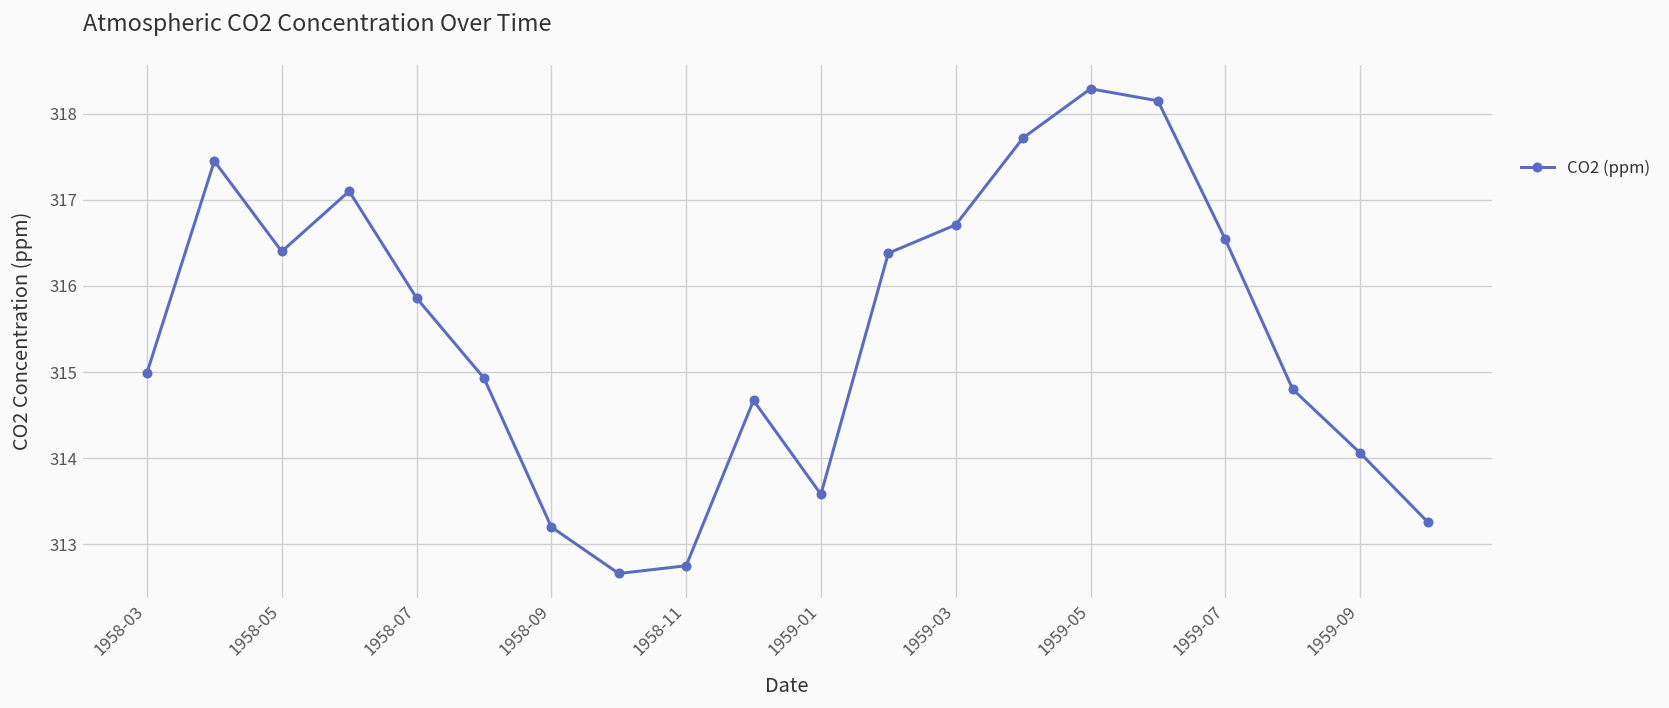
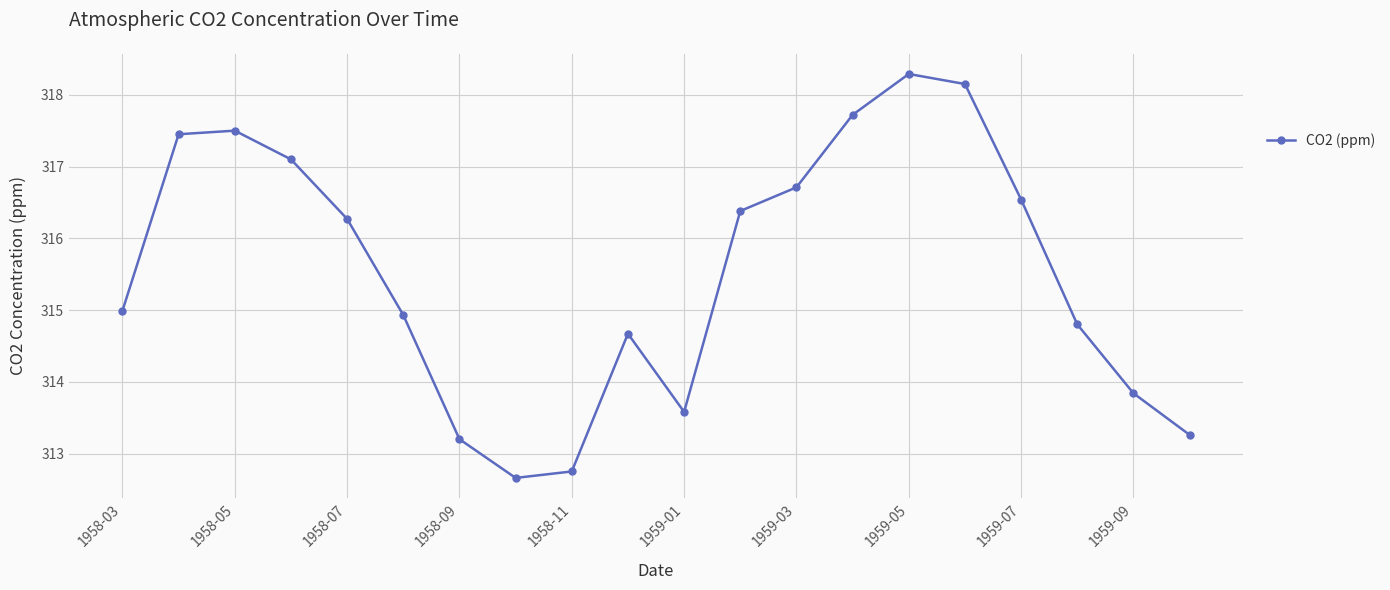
  {
    "1958-03": 315.0,
-   "1958-05": 316.4,
-   "1958-07": 315.9,
+   "1958-05": 317.5,
+   "1958-07": 316.3,
    "1958-09": 313.2,
    "1958-11": 312.8,
    "1959-01": 313.6,
    "1959-03": 316.7,
    "1959-05": 318.3,
    "1959-07": 316.5,
-   "1959-09": 314.1
+   "1959-09": 313.8
  }
